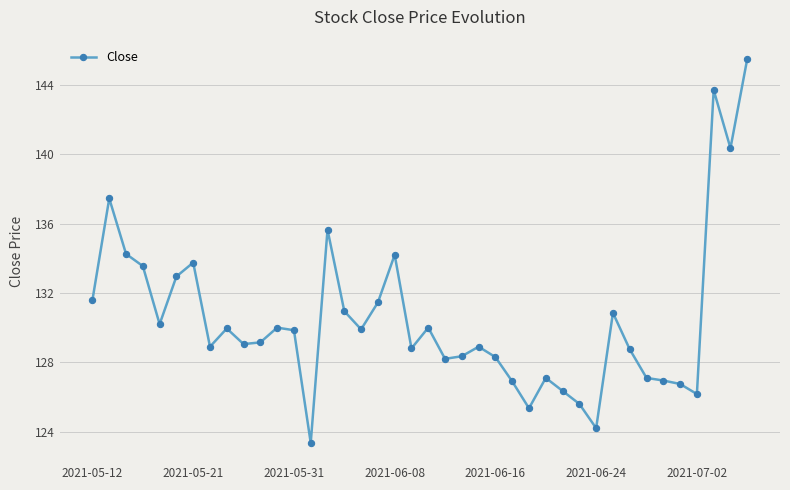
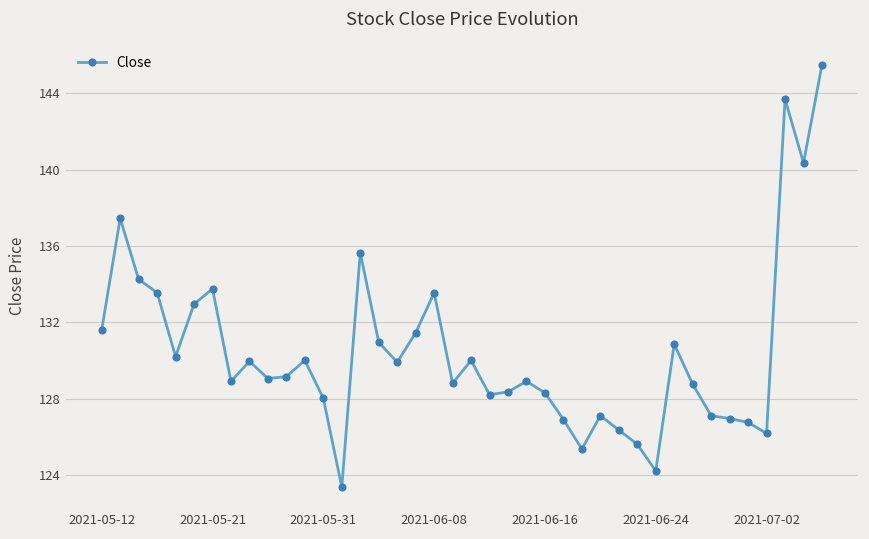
  {
    "2021-05-12": 131.6,
    "2021-05-21": 133.8,
-   "2021-05-31": 129.9,
-   "2021-06-08": 134.2,
+   "2021-05-31": 128.0,
+   "2021-06-08": 133.6,
    "2021-06-16": 128.3,
    "2021-06-24": 124.2,
    "2021-07-02": 126.2
  }
